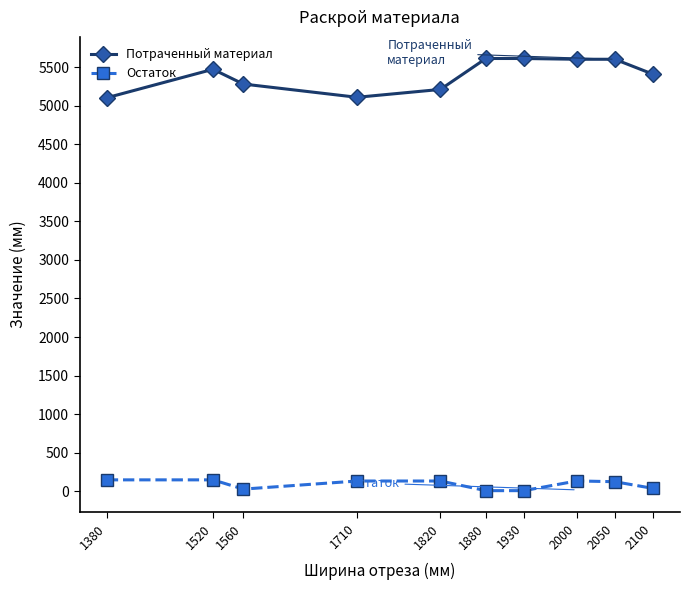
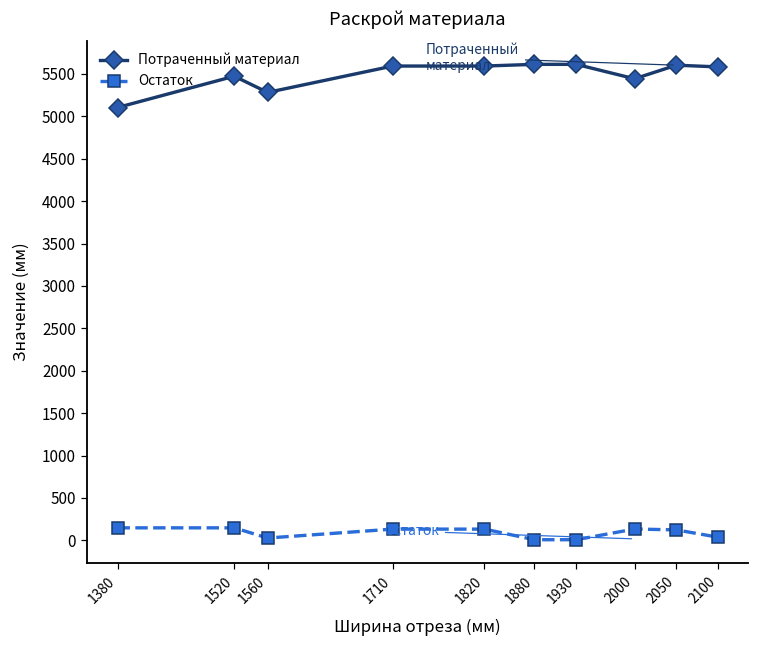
  {
    "Потраченный материал": {
      "1380": 5100,
      "1520": 5500,
      "1560": 5300,
-     "1710": 5100,
-     "1820": 5200,
+     "1710": 5600,
+     "1820": 5600,
      "1880": 5600,
      "1930": 5600,
-     "2000": 5600,
+     "2000": 5400,
      "2050": 5600,
-     "2100": 5400
+     "2100": 5600
    },
    "Остаток": {
      "1380": 100,
      "1520": 100,
      "1560": 0,
      "1710": 100,
      "1820": 100,
      "1880": 0,
      "1930": 0,
      "2000": 100,
      "2050": 100,
      "2100": 0
    }
  }
